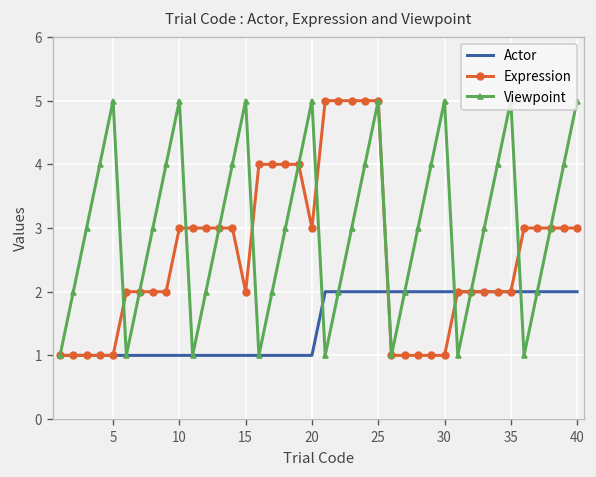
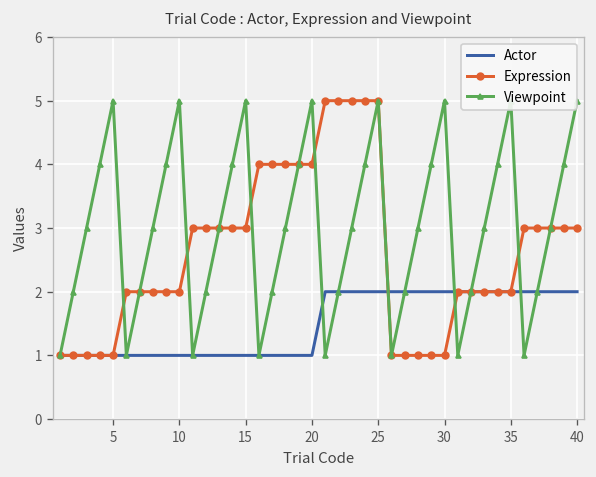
  {
    "Actor": {
      "10": 1,
      "15": 1,
      "20": 1,
      "25": 2,
      "30": 2,
      "40": 2
    },
    "Expression": {
-     "10": 3,
-     "15": 2,
-     "20": 3,
+     "10": 2,
+     "15": 3,
+     "20": 4,
      "30": 1,
      "40": 3
    },
    "Viewpoint": {
      "5": 5,
      "10": 5,
      "15": 5,
      "20": 5,
      "30": 5
    }
  }
